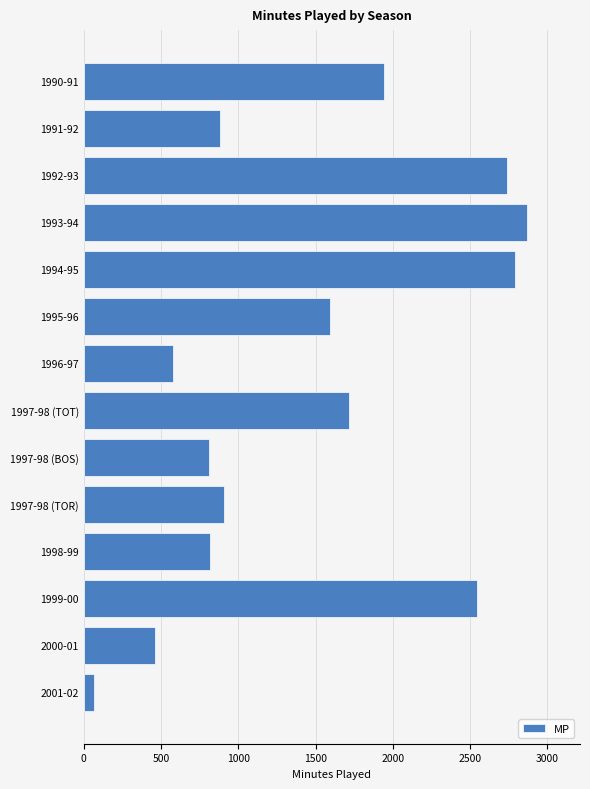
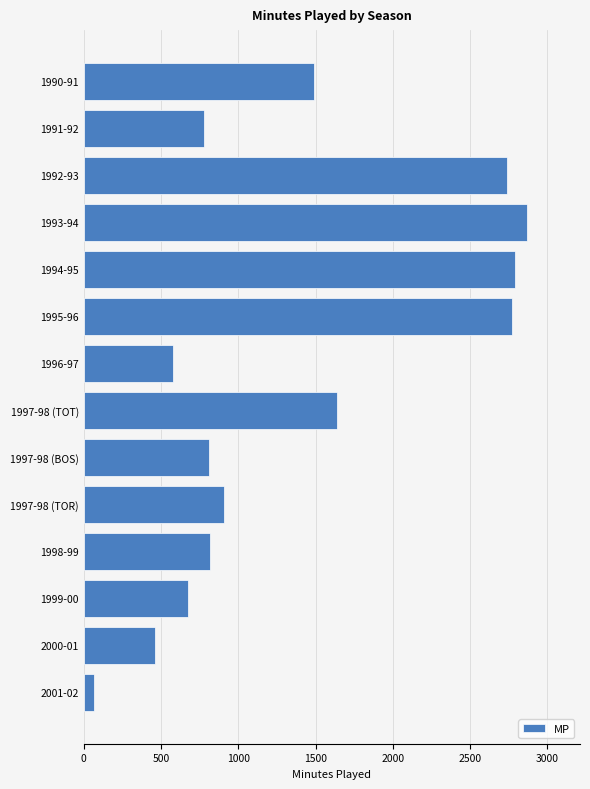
  {
-   "1990-91": 1950,
-   "1991-92": 880,
+   "1990-91": 1490,
+   "1991-92": 780,
    "1992-93": 2740,
    "1993-94": 2870,
    "1994-95": 2790,
-   "1995-96": 1590,
+   "1995-96": 2770,
    "1996-97": 580,
-   "1997-98 (TOT)": 1720,
+   "1997-98 (TOT)": 1640,
    "1997-98 (BOS)": 810,
    "1997-98 (TOR)": 910,
    "1998-99": 820,
-   "1999-00": 2540,
+   "1999-00": 670,
    "2000-01": 460,
    "2001-02": 70
  }
